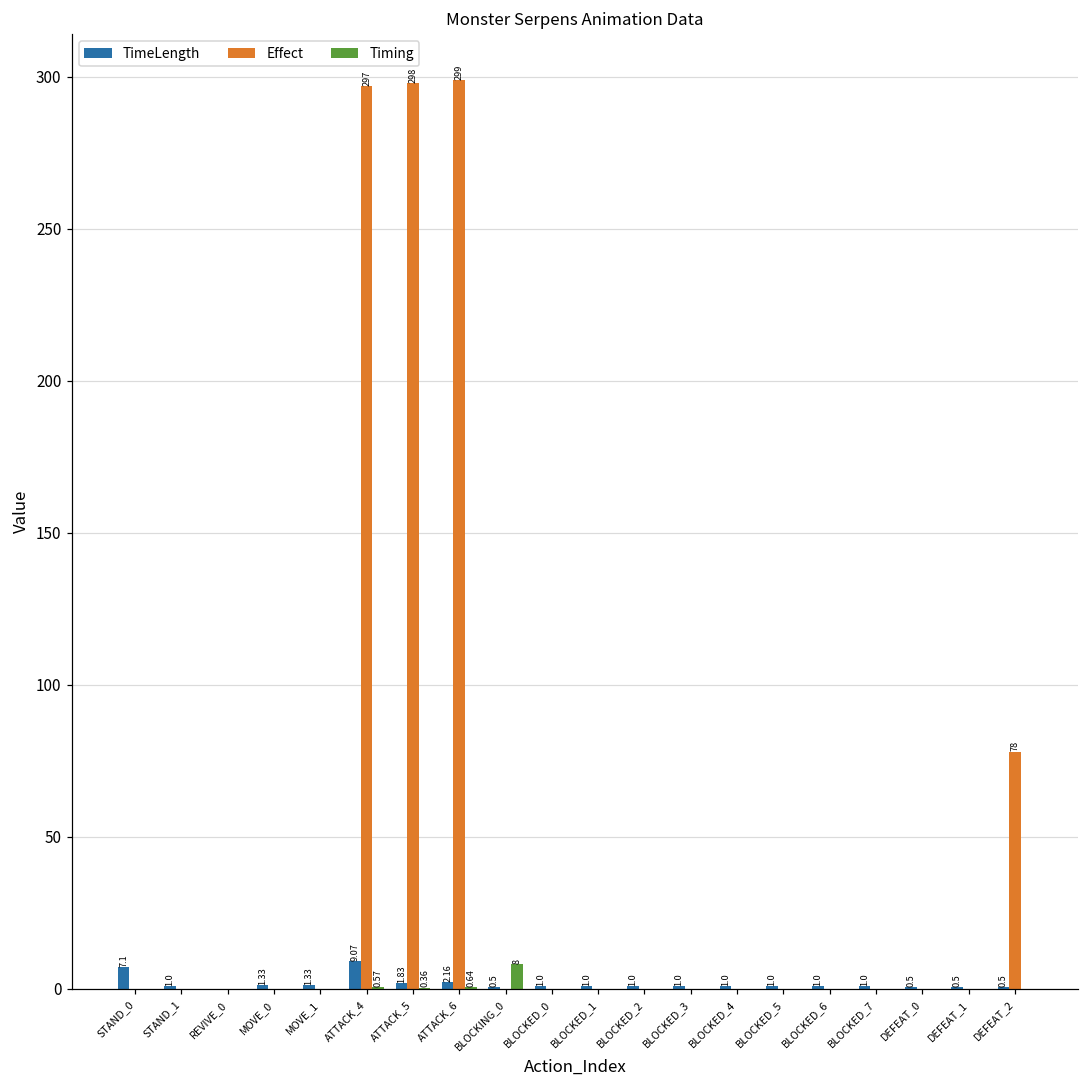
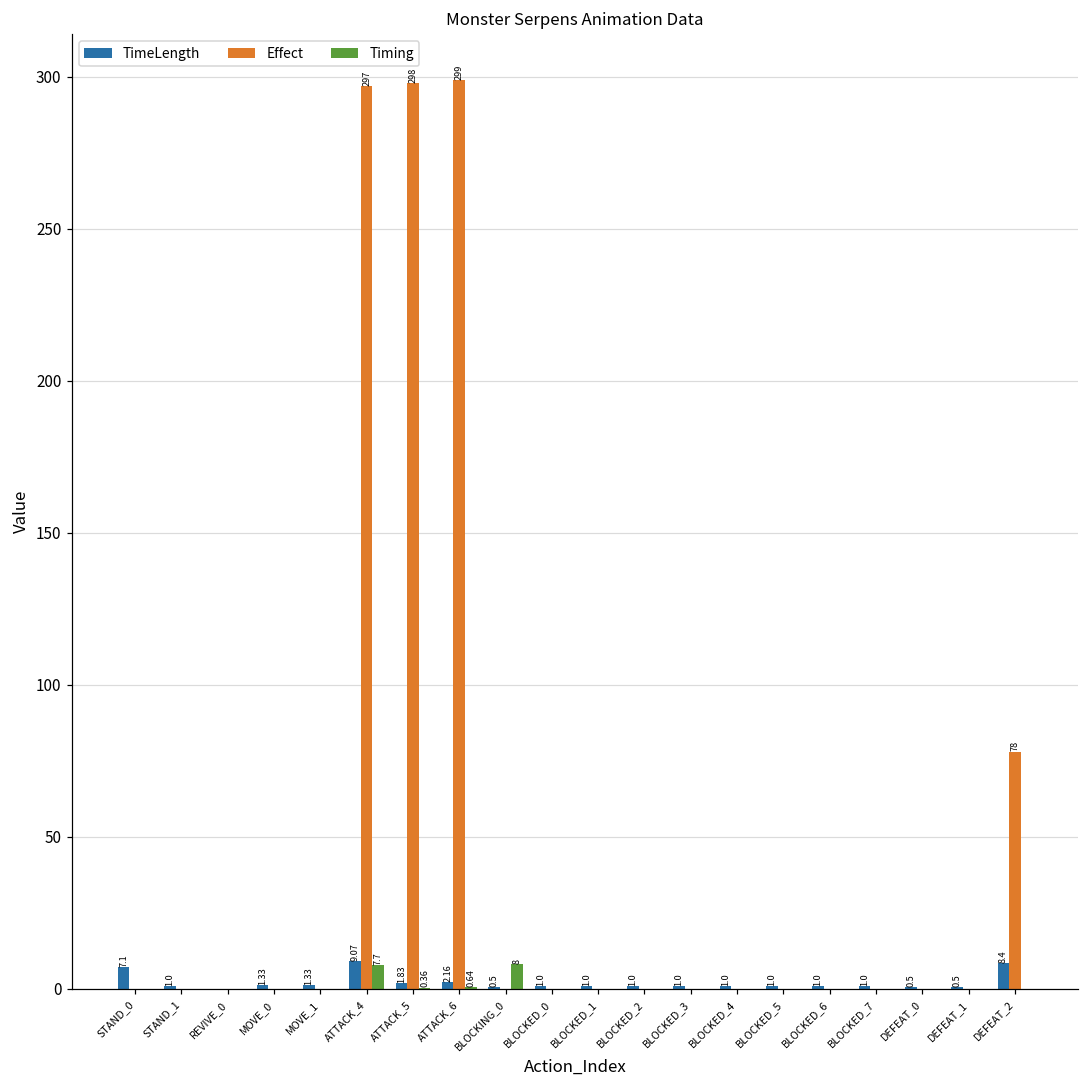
  {
    "TimeLength": {
      "STAND_0": 7.1,
      "STAND_1": 1.0,
      "MOVE_0": 1.33,
      "MOVE_1": 1.33,
      "ATTACK_4": 9.07,
      "ATTACK_5": 1.83,
      "ATTACK_6": 2.16,
      "BLOCKING_0": 0.5,
      "BLOCKED_0": 1.0,
      "BLOCKED_1": 1.0,
      "BLOCKED_2": 1.0,
      "BLOCKED_3": 1.0,
      "BLOCKED_4": 1.0,
      "BLOCKED_5": 1.0,
      "BLOCKED_6": 1.0,
      "BLOCKED_7": 1.0,
      "DEFEAT_0": 0.5,
      "DEFEAT_1": 0.5,
-     "DEFEAT_2": 0.5
+     "DEFEAT_2": 8.4
    },
    "Effect": {
      "ATTACK_4": 297,
      "ATTACK_5": 298,
      "ATTACK_6": 299,
      "DEFEAT_2": 78
    },
    "Timing": {
-     "ATTACK_4": 0.57,
+     "ATTACK_4": 7.7,
      "ATTACK_5": 0.36,
      "ATTACK_6": 0.64,
      "BLOCKING_0": 8
    }
  }
